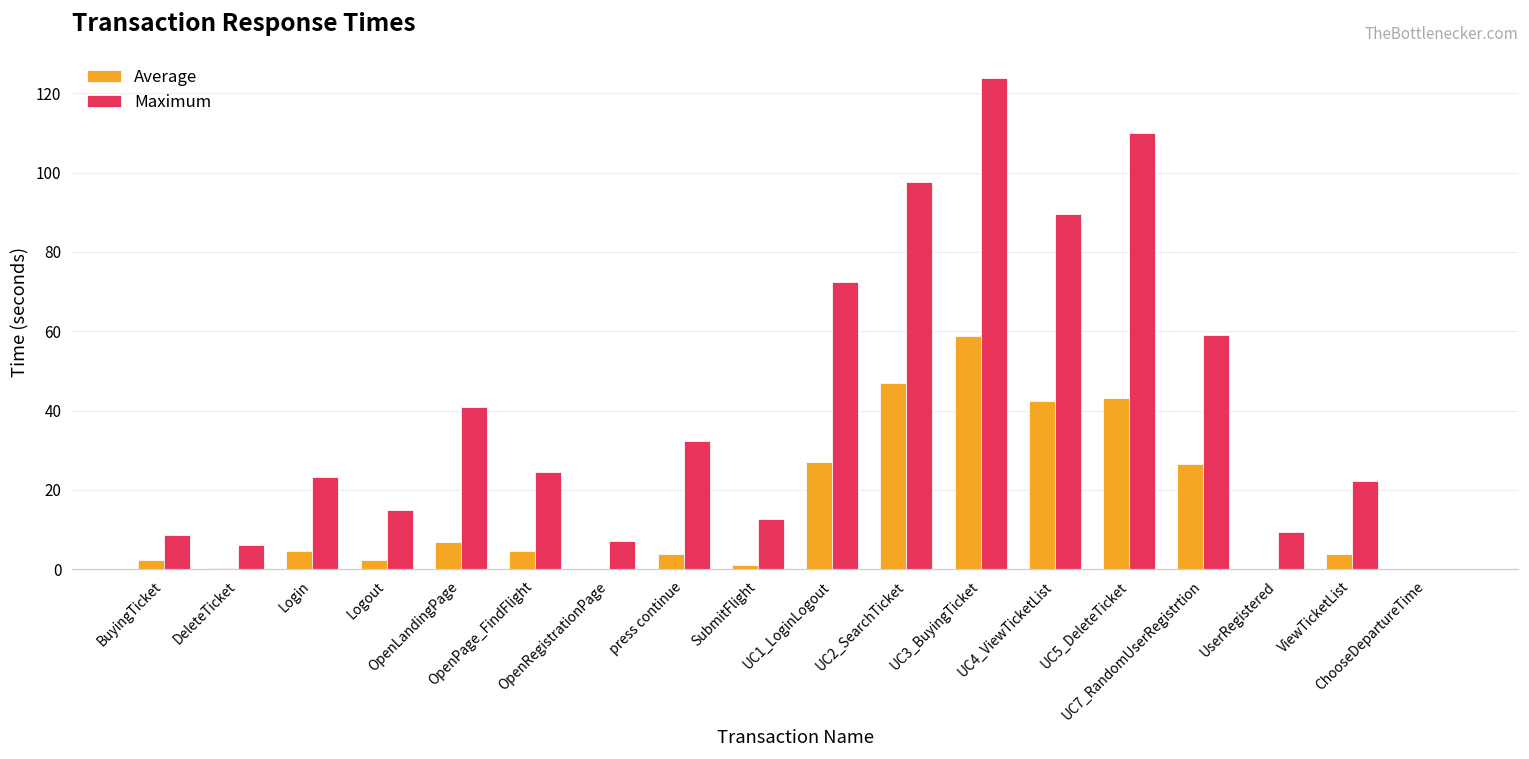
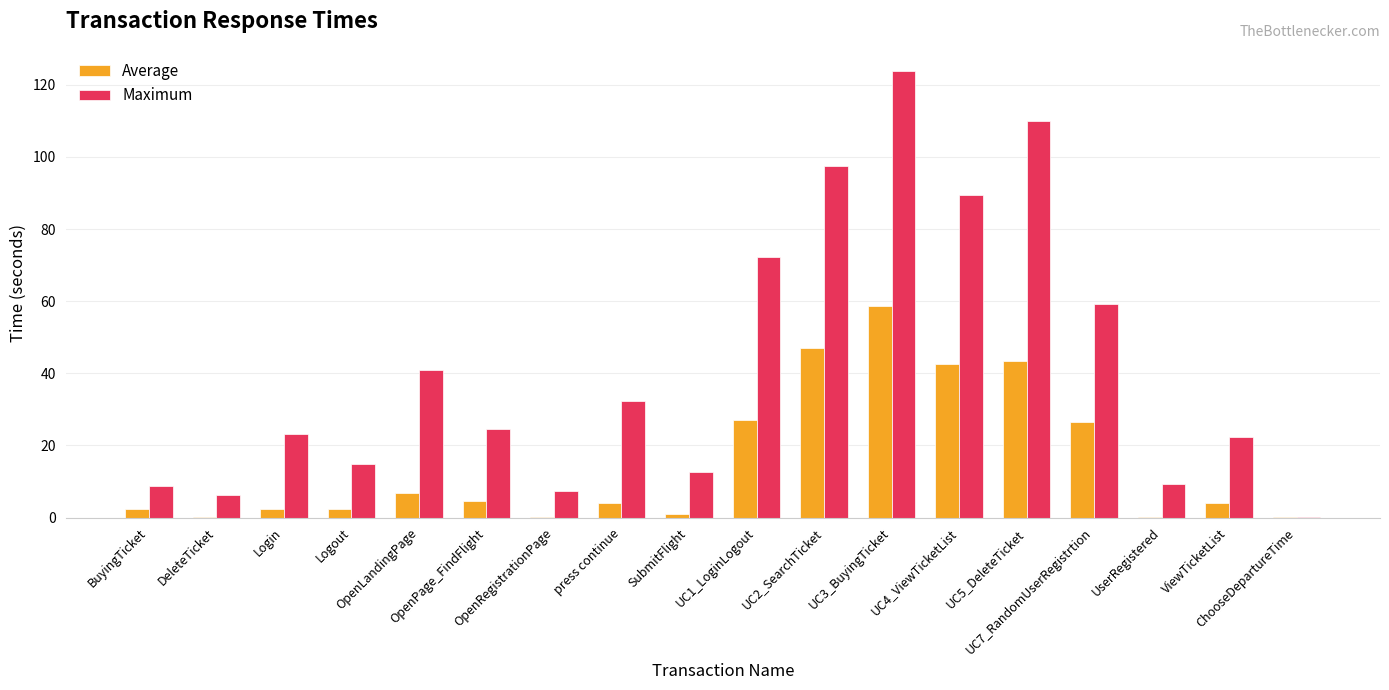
  {
    "Average": {
      "BuyingTicket": 2,
-     "Login": 5,
+     "Login": 2,
      "Logout": 2,
      "OpenLandingPage": 7,
      "OpenPage_FindFlight": 5,
      "press continue": 4,
      "SubmitFlight": 1,
      "UC1_LoginLogout": 27,
      "UC2_SearchTicket": 47,
      "UC3_BuyingTicket": 59,
      "UC4_ViewTicketList": 42,
      "UC5_DeleteTicket": 43,
      "UC7_RandomUserRegistrtion": 26,
      "ViewTicketList": 4
    },
    "Maximum": {
      "BuyingTicket": 9,
      "DeleteTicket": 6,
      "Login": 23,
      "Logout": 15,
      "OpenLandingPage": 41,
      "OpenPage_FindFlight": 25,
      "OpenRegistrationPage": 7,
      "press continue": 32,
      "SubmitFlight": 13,
      "UC1_LoginLogout": 72,
      "UC2_SearchTicket": 98,
      "UC3_BuyingTicket": 124,
      "UC4_ViewTicketList": 90,
      "UC5_DeleteTicket": 110,
      "UC7_RandomUserRegistrtion": 59,
      "UserRegistered": 9,
      "ViewTicketList": 22
    }
  }
